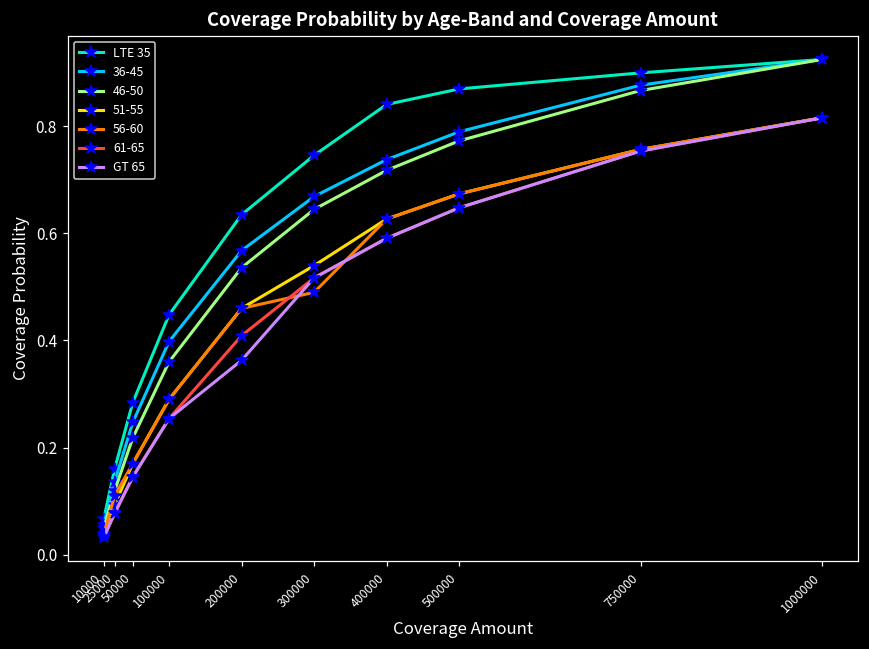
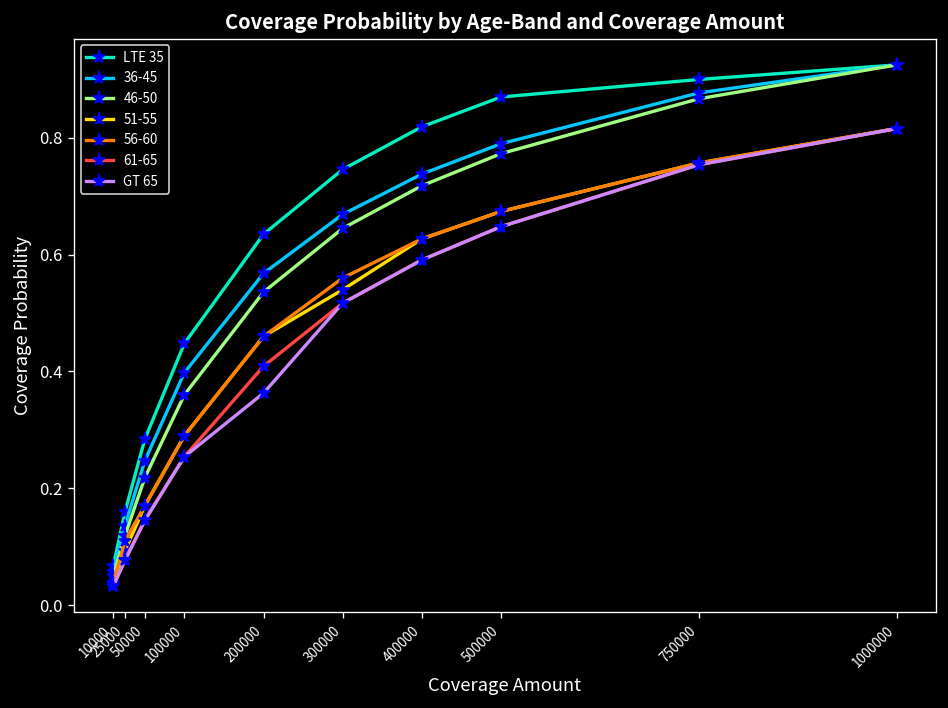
  {
    "LTE 35": {
      "10000": 0.07,
      "25000": 0.16,
      "50000": 0.28,
      "100000": 0.45,
      "200000": 0.64,
      "300000": 0.75,
-     "400000": 0.84,
+     "400000": 0.82,
      "500000": 0.87,
      "750000": 0.90
    },
    "36-45": {
      "10000": 0.06,
      "25000": 0.14,
      "50000": 0.25,
      "100000": 0.40,
      "200000": 0.57,
      "300000": 0.67,
      "400000": 0.74,
      "500000": 0.79,
      "750000": 0.88
    },
    "46-50": {
      "10000": 0.05,
      "25000": 0.12,
      "50000": 0.22,
      "100000": 0.36,
      "200000": 0.54,
      "300000": 0.65,
      "400000": 0.72,
      "500000": 0.77,
      "750000": 0.87
    },
    "51-55": {
      "25000": 0.09,
      "300000": 0.54
    },
    "56-60": {
      "25000": 0.11,
-     "300000": 0.49
+     "300000": 0.56
    },
    "61-65": {
      "200000": 0.41
    },
    "GT 65": {
      "200000": 0.36
    }
  }
